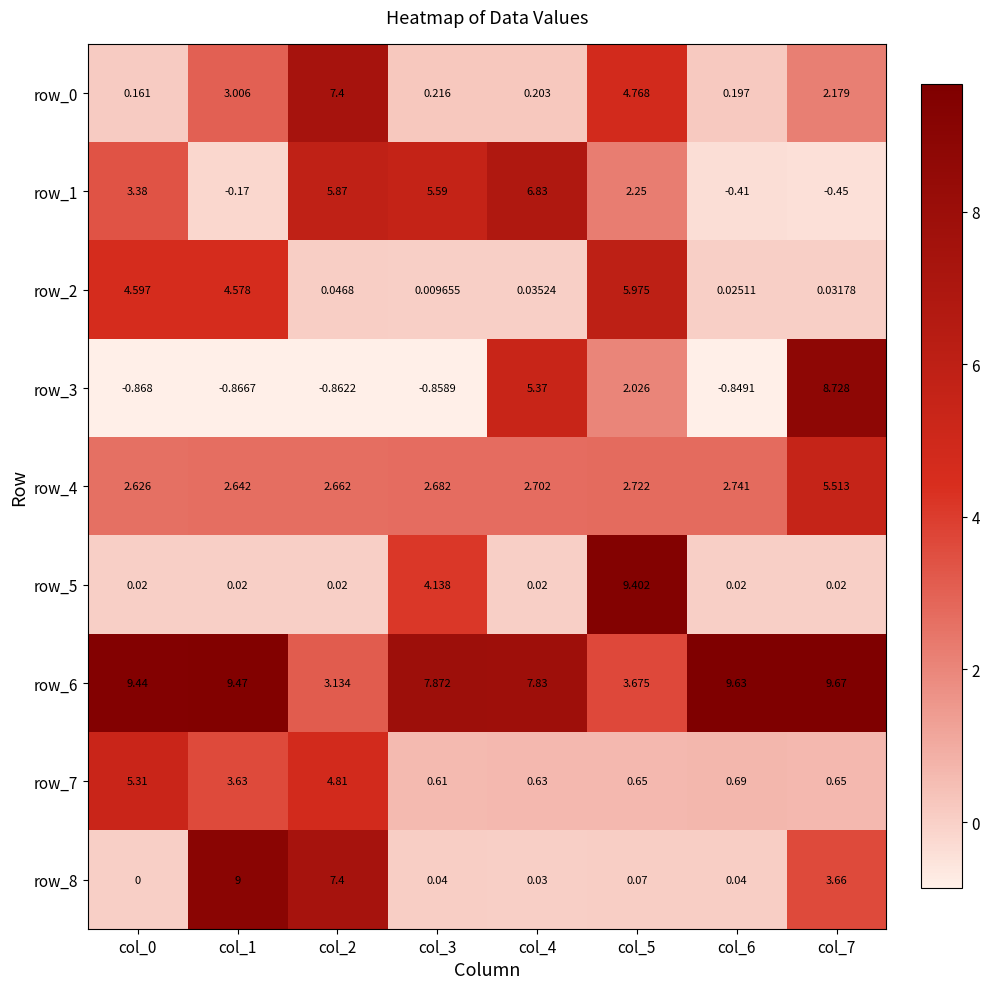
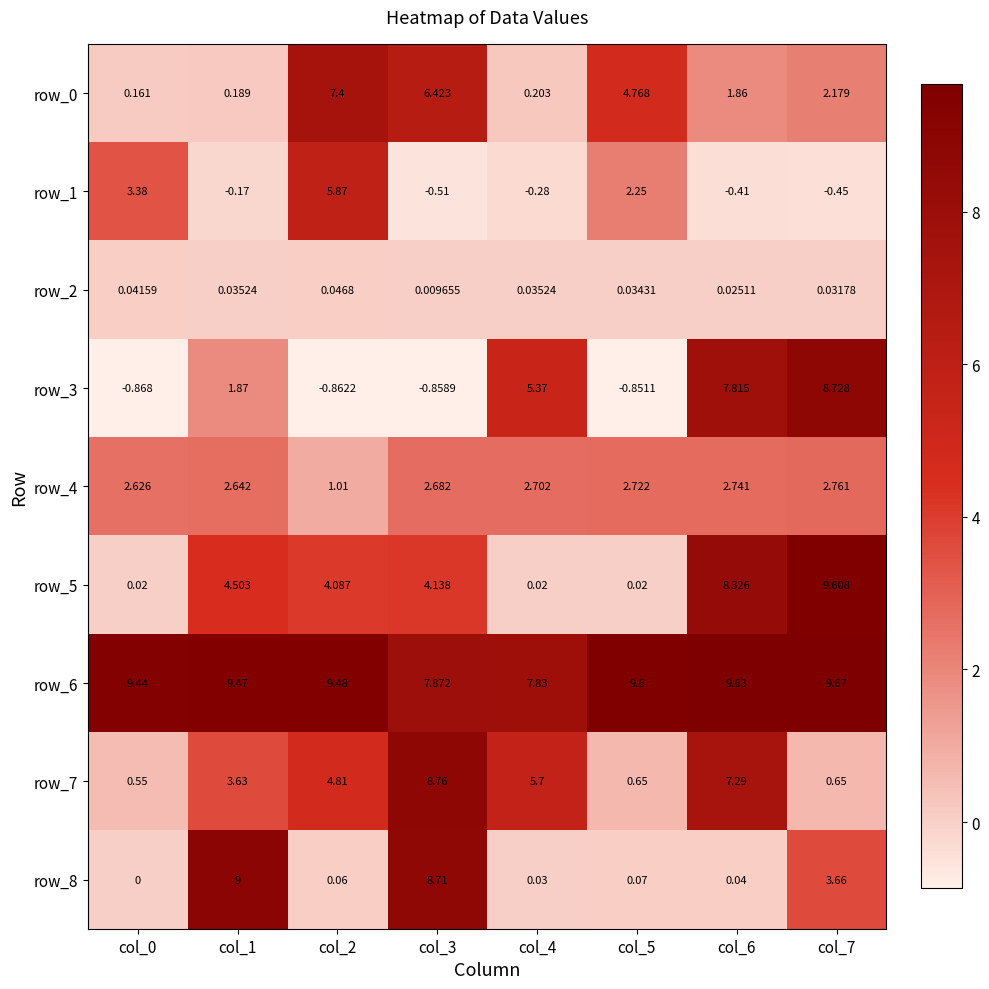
  {
    "row_0": {
      "col_0": 0.161,
-     "col_1": 3.006,
+     "col_1": 0.189,
      "col_2": 7.4,
-     "col_3": 0.216,
+     "col_3": 6.423,
      "col_4": 0.203,
      "col_5": 4.768,
-     "col_6": 0.197,
+     "col_6": 1.86,
      "col_7": 2.179
    },
    "row_1": {
      "col_0": 3.38,
      "col_1": -0.17,
      "col_2": 5.87,
-     "col_3": 5.59,
-     "col_4": 6.83,
+     "col_3": -0.51,
+     "col_4": -0.28,
      "col_5": 2.25,
      "col_6": -0.41,
      "col_7": -0.45
    },
    "row_2": {
-     "col_0": 4.597,
-     "col_1": 4.578,
+     "col_0": 0.04159,
+     "col_1": 0.03524,
      "col_2": 0.0468,
      "col_3": 0.009655,
      "col_4": 0.03524,
-     "col_5": 5.975,
+     "col_5": 0.03431,
      "col_6": 0.02511,
      "col_7": 0.03178
    },
    "row_3": {
      "col_0": -0.868,
-     "col_1": -0.8667,
+     "col_1": 1.87,
      "col_2": -0.8622,
      "col_3": -0.8589,
      "col_4": 5.37,
-     "col_5": 2.026,
-     "col_6": -0.8491,
+     "col_5": -0.8511,
+     "col_6": 7.815,
      "col_7": 8.728
    },
    "row_4": {
      "col_0": 2.626,
      "col_1": 2.642,
-     "col_2": 2.662,
+     "col_2": 1.01,
      "col_3": 2.682,
      "col_4": 2.702,
      "col_5": 2.722,
      "col_6": 2.741,
-     "col_7": 5.513
+     "col_7": 2.761
    },
    "row_5": {
      "col_0": 0.02,
-     "col_1": 0.02,
-     "col_2": 0.02,
+     "col_1": 4.503,
+     "col_2": 4.087,
      "col_3": 4.138,
      "col_4": 0.02,
-     "col_5": 9.402,
-     "col_6": 0.02,
-     "col_7": 0.02
+     "col_5": 0.02,
+     "col_6": 8.326,
+     "col_7": 9.608
    },
    "row_6": {
      "col_0": 9.44,
      "col_1": 9.47,
-     "col_2": 3.134,
+     "col_2": 9.48,
      "col_3": 7.872,
      "col_4": 7.83,
-     "col_5": 3.675,
+     "col_5": 9.6,
      "col_6": 9.63,
      "col_7": 9.67
    },
    "row_7": {
-     "col_0": 5.31,
+     "col_0": 0.55,
      "col_1": 3.63,
      "col_2": 4.81,
-     "col_3": 0.61,
-     "col_4": 0.63,
+     "col_3": 8.76,
+     "col_4": 5.7,
      "col_5": 0.65,
-     "col_6": 0.69,
+     "col_6": 7.29,
      "col_7": 0.65
    },
    "row_8": {
      "col_0": 0,
      "col_1": 9,
-     "col_2": 7.4,
-     "col_3": 0.04,
+     "col_2": 0.06,
+     "col_3": 8.71,
      "col_4": 0.03,
      "col_5": 0.07,
      "col_6": 0.04,
      "col_7": 3.66
    }
  }
